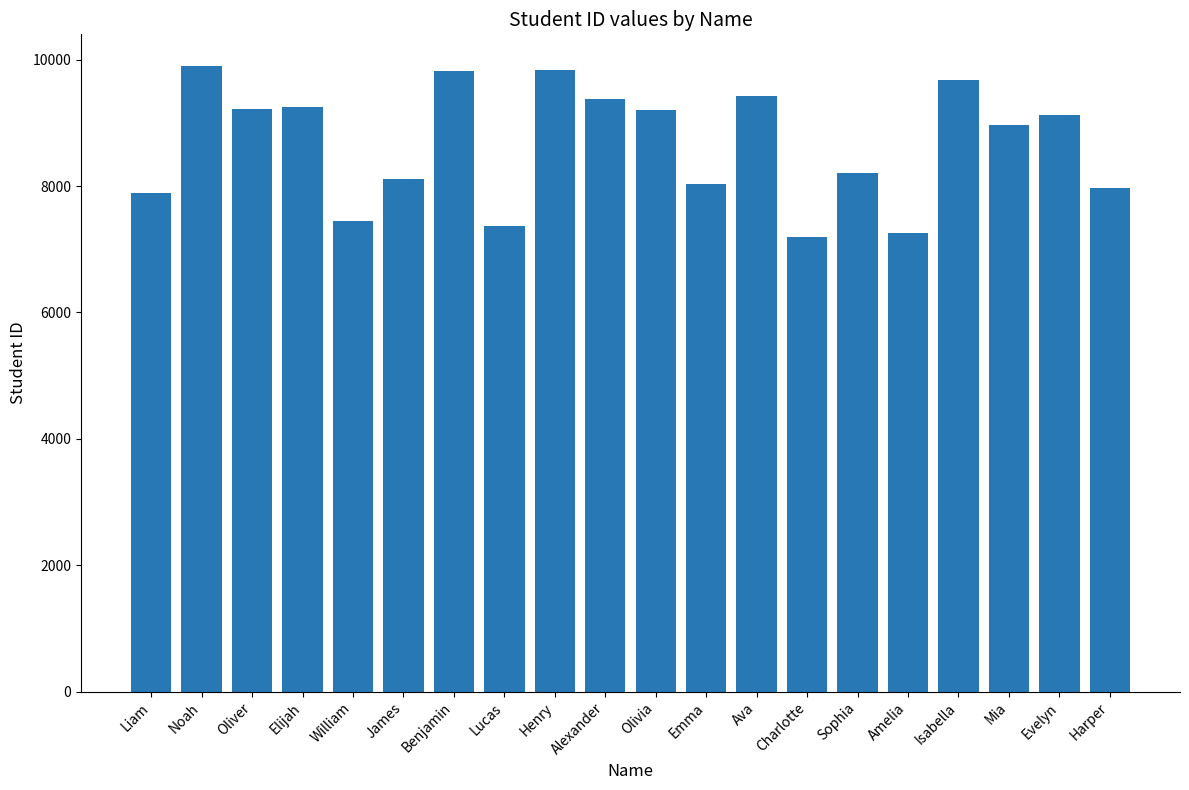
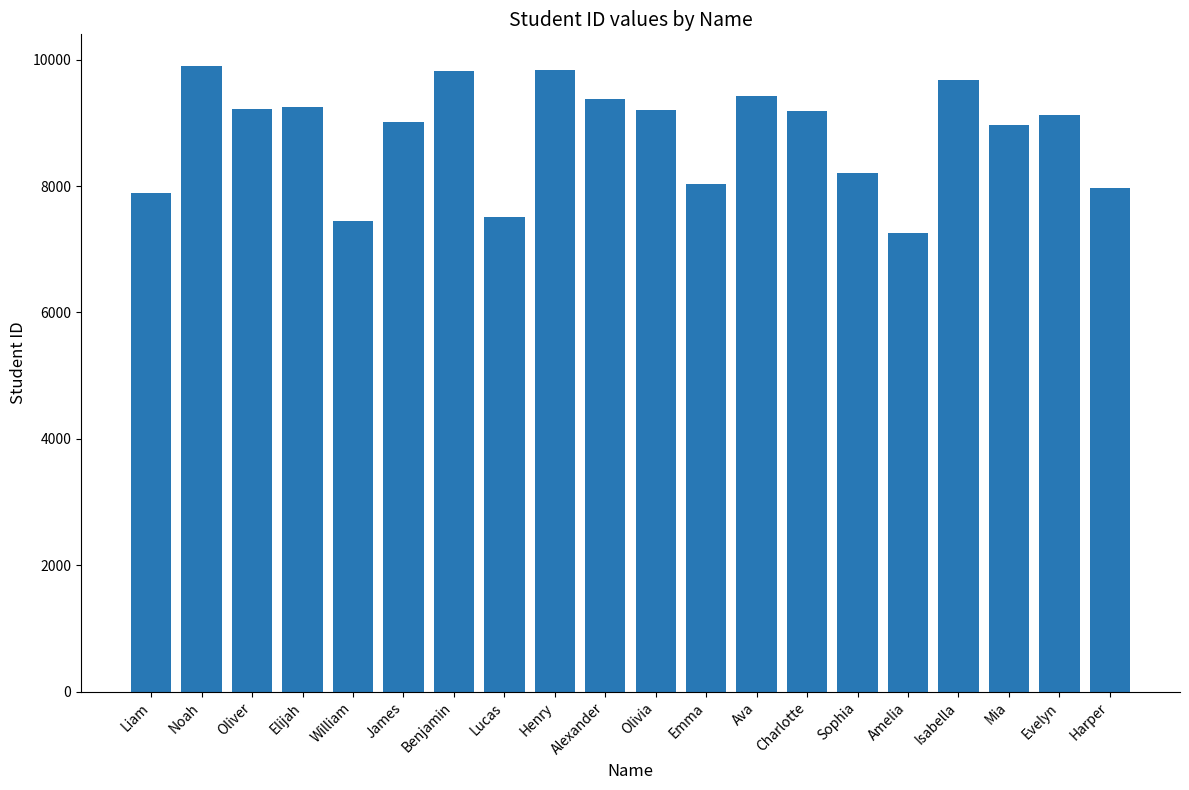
  {
    "Liam": 7900,
    "Noah": 9900,
    "Oliver": 9200,
    "Elijah": 9300,
    "William": 7400,
-   "James": 8100,
+   "James": 9000,
    "Benjamin": 9800,
-   "Lucas": 7400,
+   "Lucas": 7500,
    "Henry": 9800,
    "Alexander": 9400,
    "Olivia": 9200,
    "Emma": 8000,
    "Ava": 9400,
-   "Charlotte": 7200,
+   "Charlotte": 9200,
    "Sophia": 8200,
    "Amelia": 7200,
    "Isabella": 9700,
    "Mia": 9000,
    "Evelyn": 9100,
    "Harper": 8000
  }
